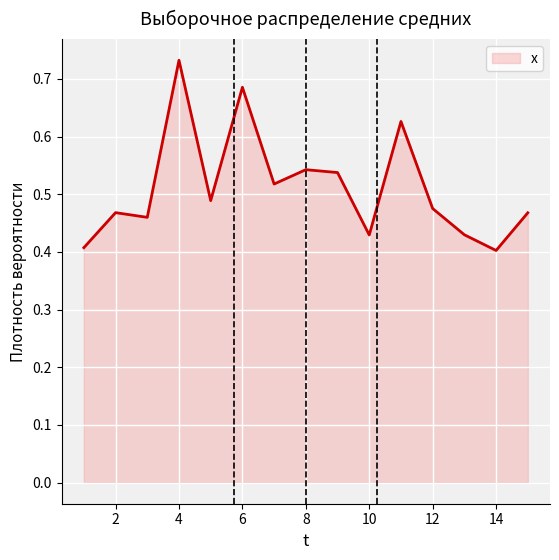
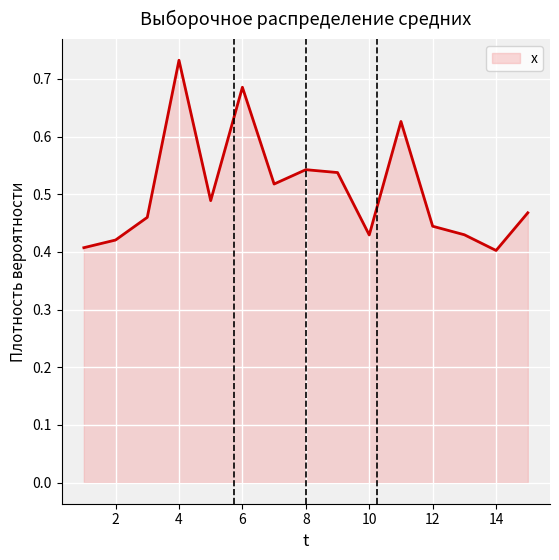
  {
-   "2": 0.47,
+   "2": 0.42,
    "4": 0.73,
    "6": 0.69,
    "8": 0.54,
    "10": 0.43,
-   "12": 0.48,
+   "12": 0.44,
    "14": 0.40
  }
